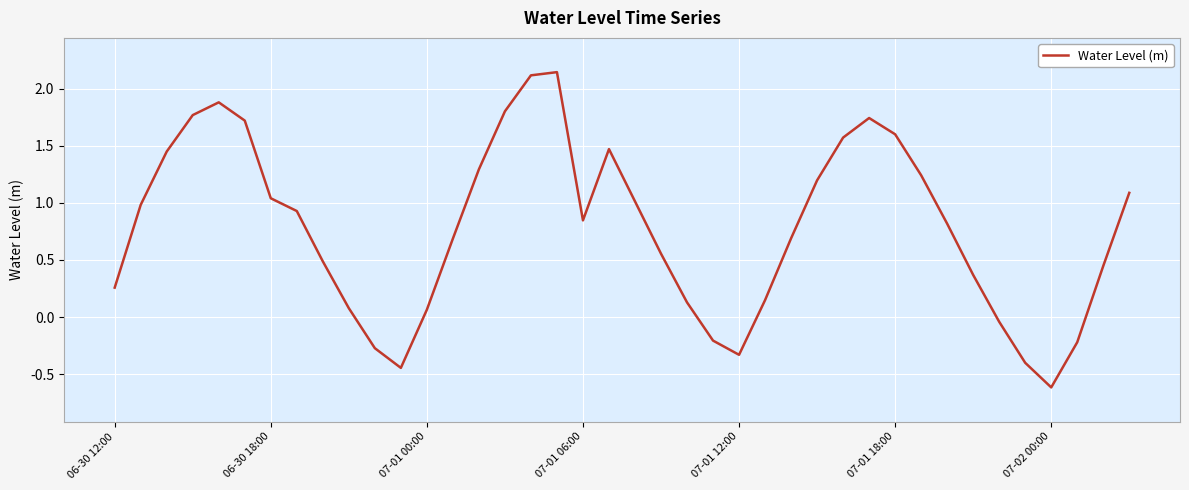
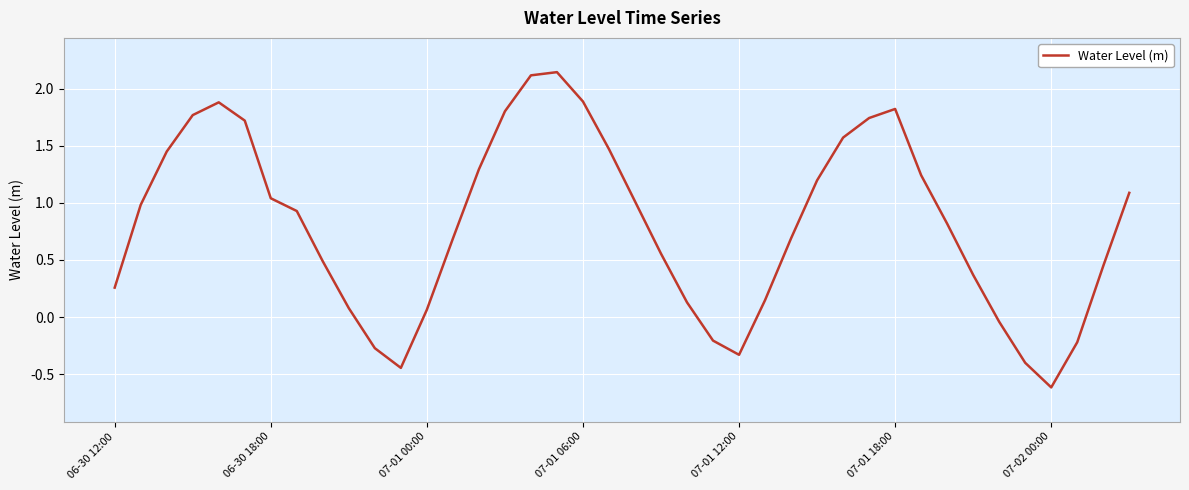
  {
    "06-30 12:00": 0.26,
    "06-30 18:00": 1.04,
    "07-01 00:00": 0.06,
-   "07-01 06:00": 0.85,
+   "07-01 06:00": 1.89,
    "07-01 12:00": -0.33,
-   "07-01 18:00": 1.60,
+   "07-01 18:00": 1.82,
    "07-02 00:00": -0.62
  }
